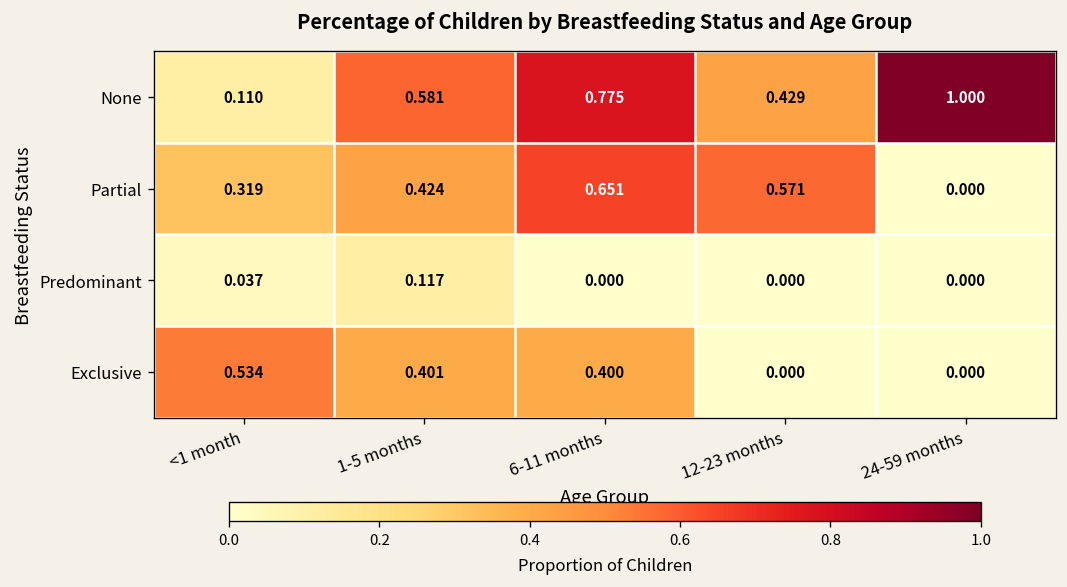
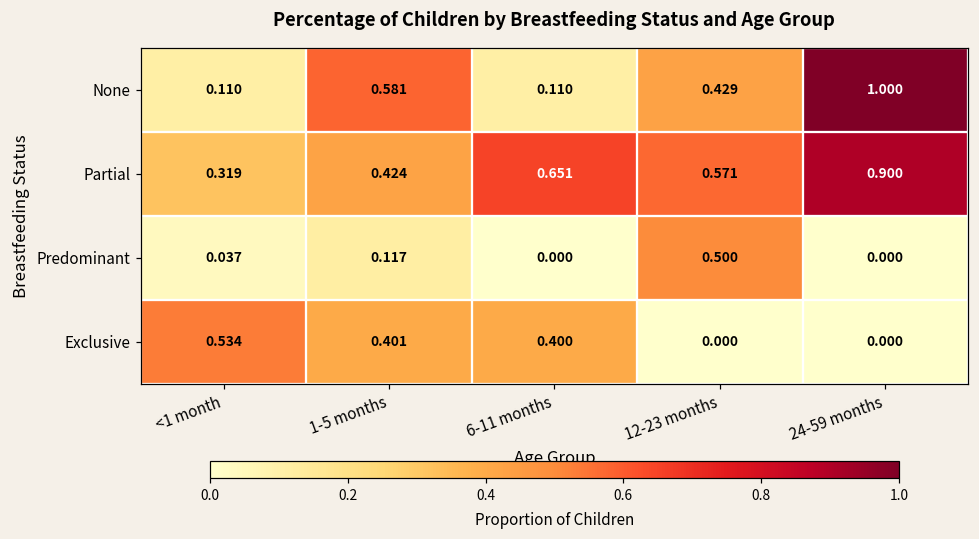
  {
    "None": {
      "<1 month": 0.110,
      "1-5 months": 0.581,
-     "6-11 months": 0.775,
+     "6-11 months": 0.110,
      "12-23 months": 0.429,
      "24-59 months": 1.000
    },
    "Partial": {
      "<1 month": 0.319,
      "1-5 months": 0.424,
      "6-11 months": 0.651,
      "12-23 months": 0.571,
-     "24-59 months": 0.000
+     "24-59 months": 0.900
    },
    "Predominant": {
      "<1 month": 0.037,
      "1-5 months": 0.117,
      "6-11 months": 0.000,
-     "12-23 months": 0.000,
+     "12-23 months": 0.500,
      "24-59 months": 0.000
    },
    "Exclusive": {
      "<1 month": 0.534,
      "1-5 months": 0.401,
      "6-11 months": 0.400,
      "12-23 months": 0.000,
      "24-59 months": 0.000
    }
  }
